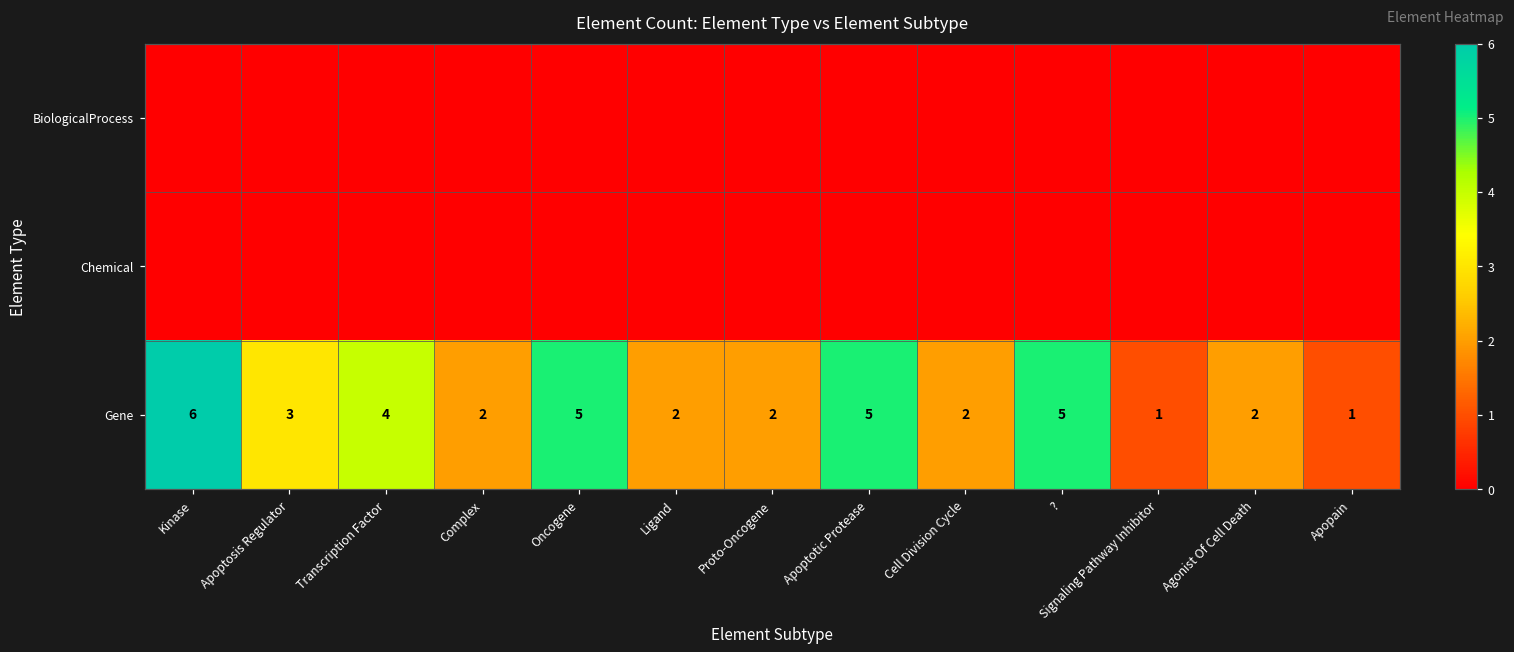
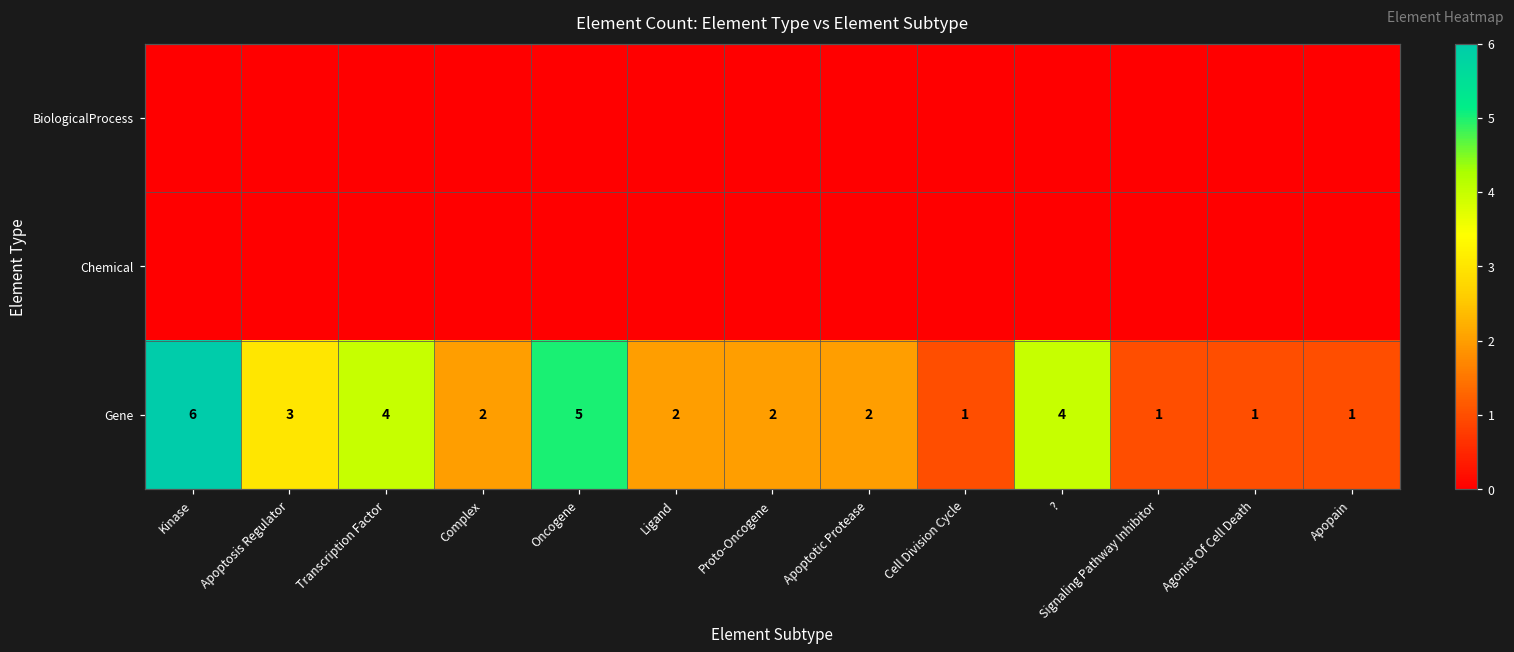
  {
    "Gene": {
      "Kinase": 6,
      "Apoptosis Regulator": 3,
      "Transcription Factor": 4,
      "Complex": 2,
      "Oncogene": 5,
      "Ligand": 2,
      "Proto-Oncogene": 2,
-     "Apoptotic Protease": 5,
-     "Cell Division Cycle": 2,
-     "?": 5,
+     "Apoptotic Protease": 2,
+     "Cell Division Cycle": 1,
+     "?": 4,
      "Signaling Pathway Inhibitor": 1,
-     "Agonist Of Cell Death": 2,
+     "Agonist Of Cell Death": 1,
      "Apopain": 1
    }
  }
